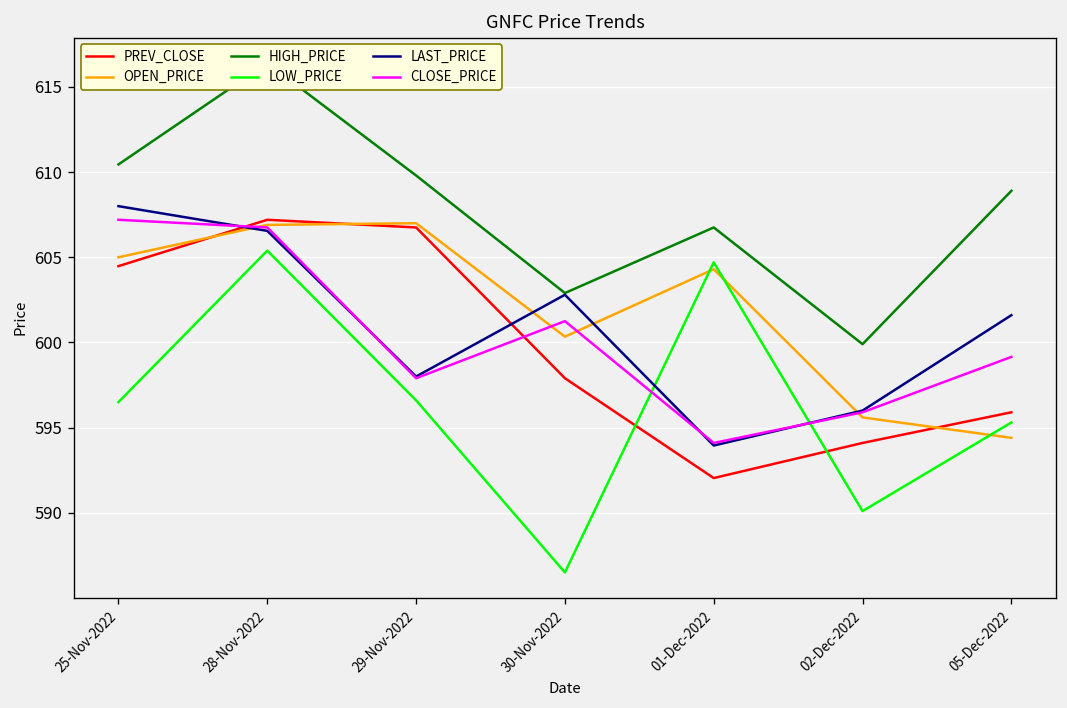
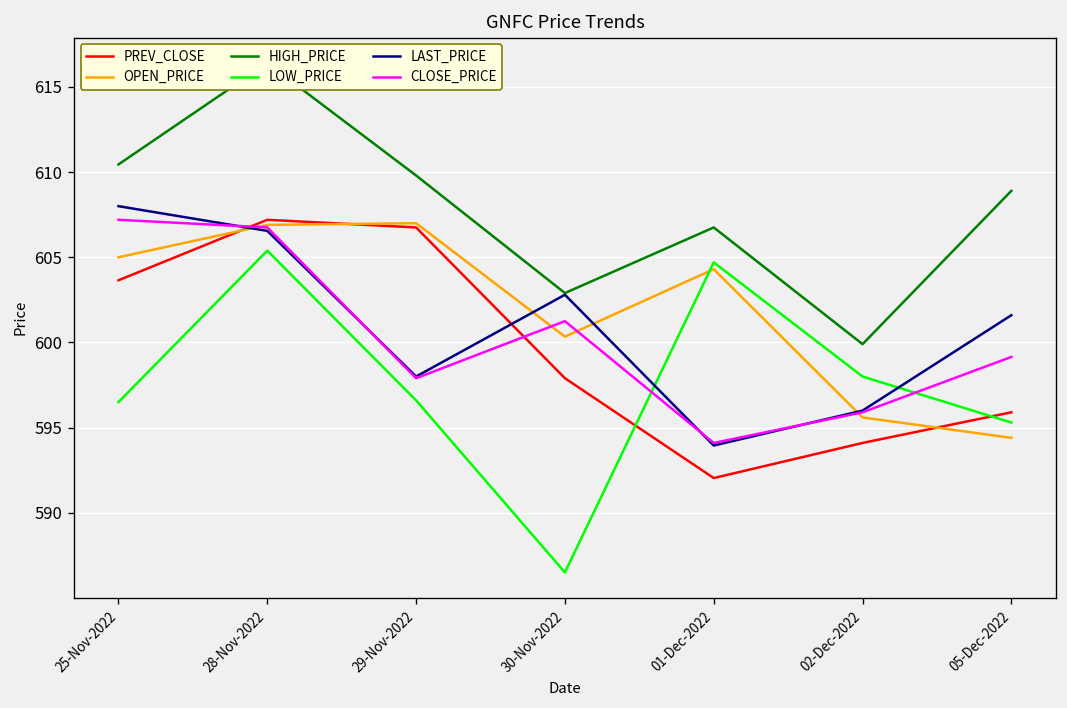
  {
    "PREV_CLOSE": {
-     "25-Nov-2022": 604.5,
+     "25-Nov-2022": 603.7,
      "28-Nov-2022": 607.2,
      "29-Nov-2022": 606.8,
      "30-Nov-2022": 597.9,
      "01-Dec-2022": 592.0,
      "02-Dec-2022": 594.1,
      "05-Dec-2022": 595.9
    },
    "OPEN_PRICE": {
      "25-Nov-2022": 605.0,
      "29-Nov-2022": 607.0,
      "30-Nov-2022": 600.3,
      "01-Dec-2022": 604.3,
      "02-Dec-2022": 595.6,
      "05-Dec-2022": 594.4
    },
    "HIGH_PRICE": {
      "25-Nov-2022": 610.5,
      "29-Nov-2022": 609.8,
      "01-Dec-2022": 606.8,
      "02-Dec-2022": 599.9,
      "05-Dec-2022": 608.9
    },
    "LOW_PRICE": {
      "25-Nov-2022": 596.5,
      "28-Nov-2022": 605.4,
      "29-Nov-2022": 596.6,
      "30-Nov-2022": 586.5,
      "01-Dec-2022": 604.7,
-     "02-Dec-2022": 590.1,
+     "02-Dec-2022": 598.0,
      "05-Dec-2022": 595.3
    },
    "LAST_PRICE": {
      "25-Nov-2022": 608.0,
      "28-Nov-2022": 606.6,
      "05-Dec-2022": 601.6
    },
    "CLOSE_PRICE": {
      "25-Nov-2022": 607.2,
      "30-Nov-2022": 601.3,
      "05-Dec-2022": 599.2
    }
  }
